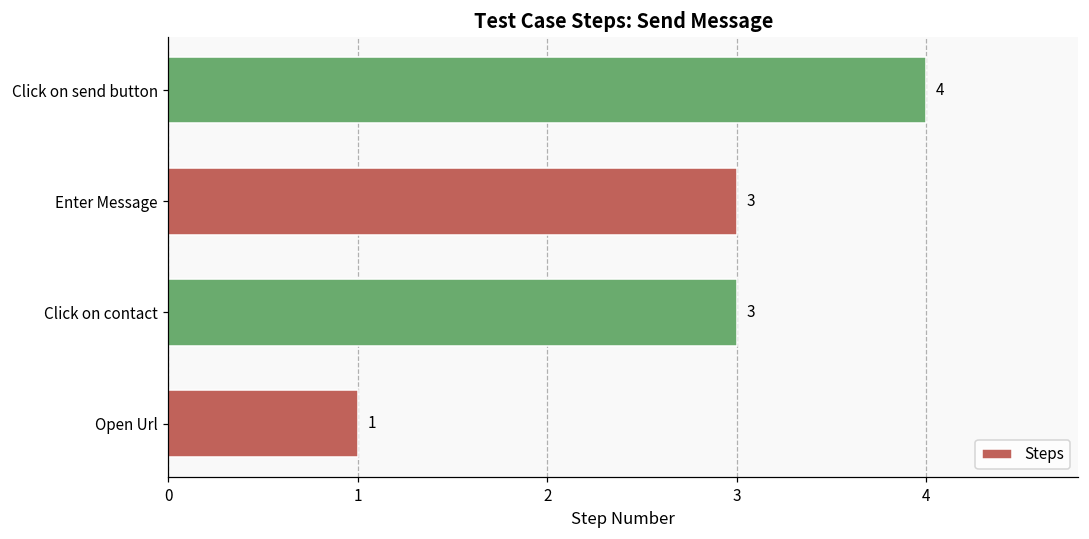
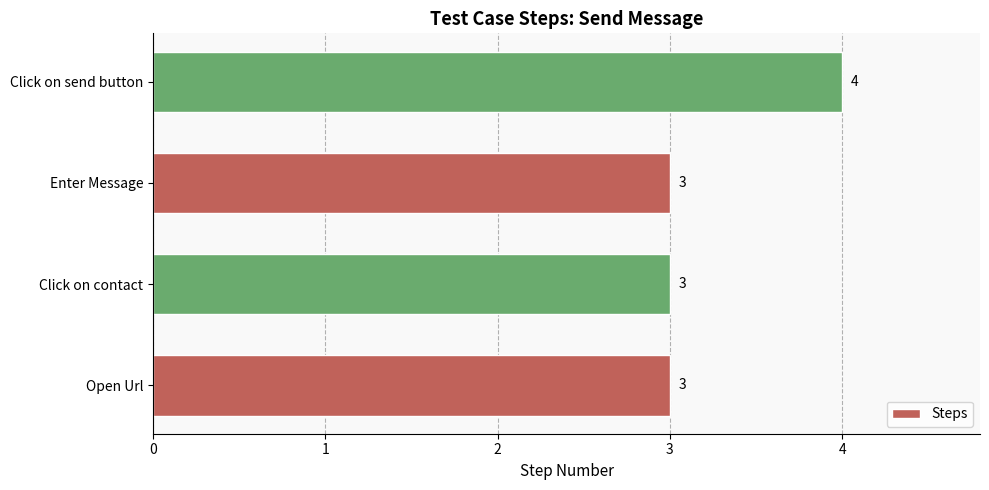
  {
    "Click on send button": 4,
    "Enter Message": 3,
    "Click on contact": 3,
-   "Open Url": 1
+   "Open Url": 3
  }
